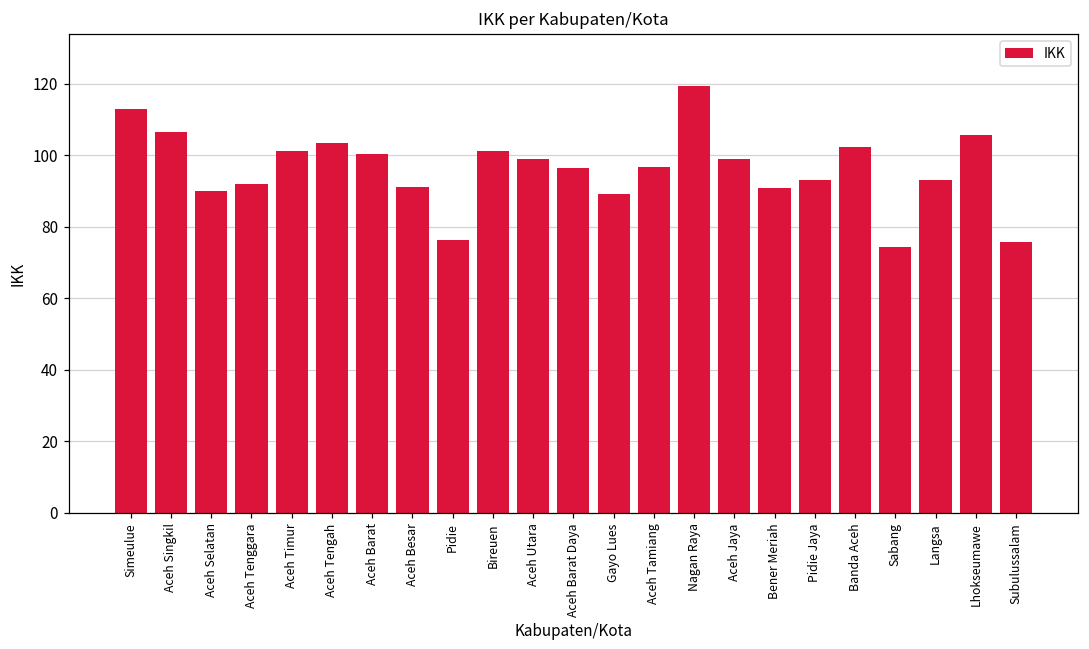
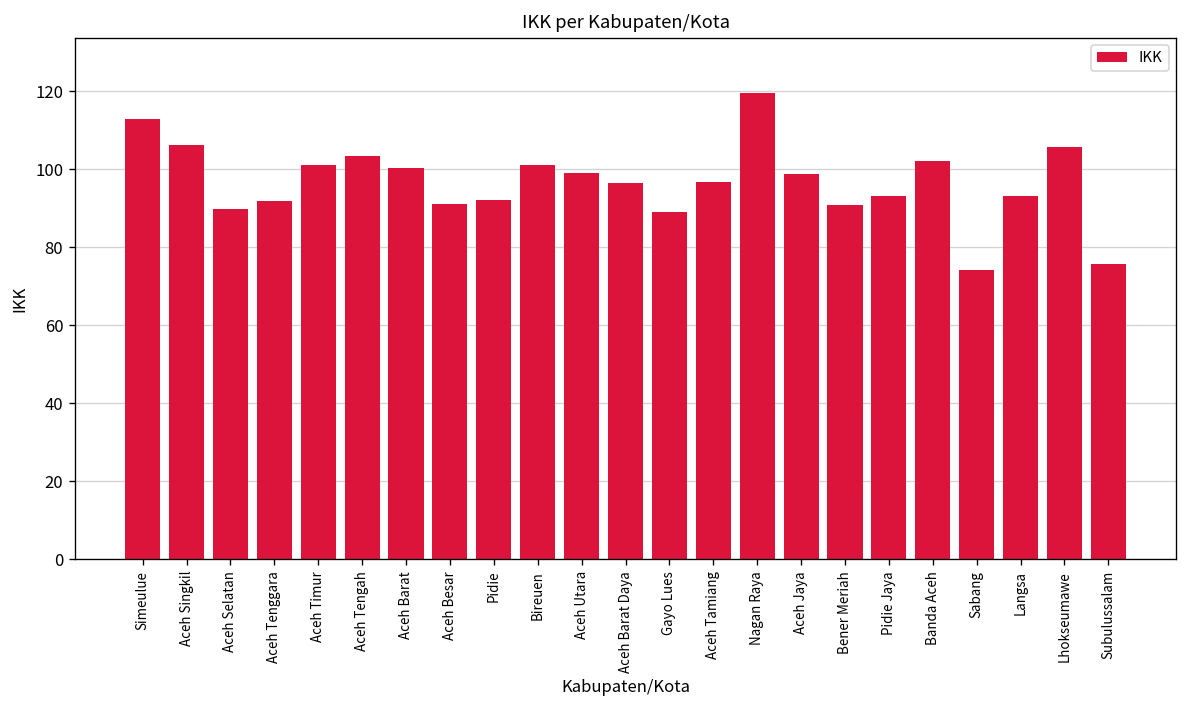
  {
    "Simeulue": 113,
    "Aceh Singkil": 106,
    "Aceh Selatan": 90,
    "Aceh Tenggara": 92,
    "Aceh Timur": 101,
    "Aceh Tengah": 103,
    "Aceh Barat": 100,
    "Aceh Besar": 91,
-   "Pidie": 76,
+   "Pidie": 92,
    "Bireuen": 101,
    "Aceh Utara": 99,
    "Aceh Barat Daya": 96,
    "Gayo Lues": 89,
    "Aceh Tamiang": 97,
    "Nagan Raya": 119,
    "Aceh Jaya": 99,
    "Bener Meriah": 91,
    "Pidie Jaya": 93,
    "Banda Aceh": 102,
    "Sabang": 74,
    "Langsa": 93,
    "Lhokseumawe": 106,
    "Subulussalam": 76
  }
